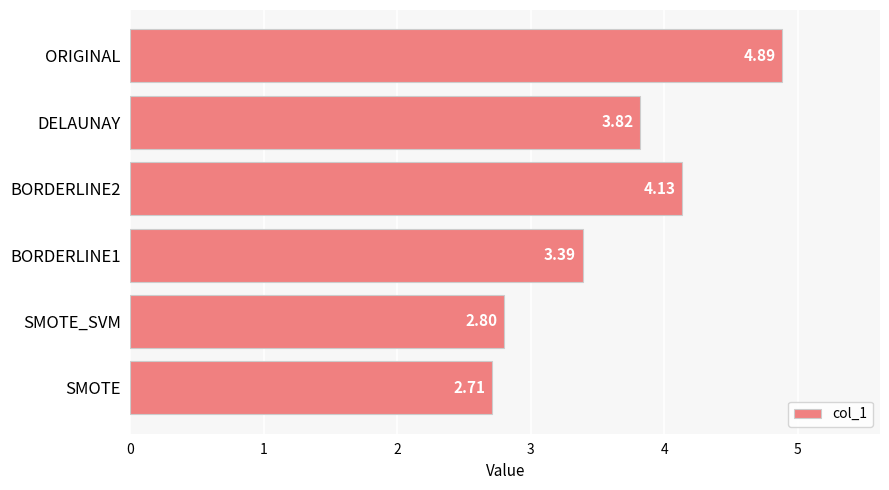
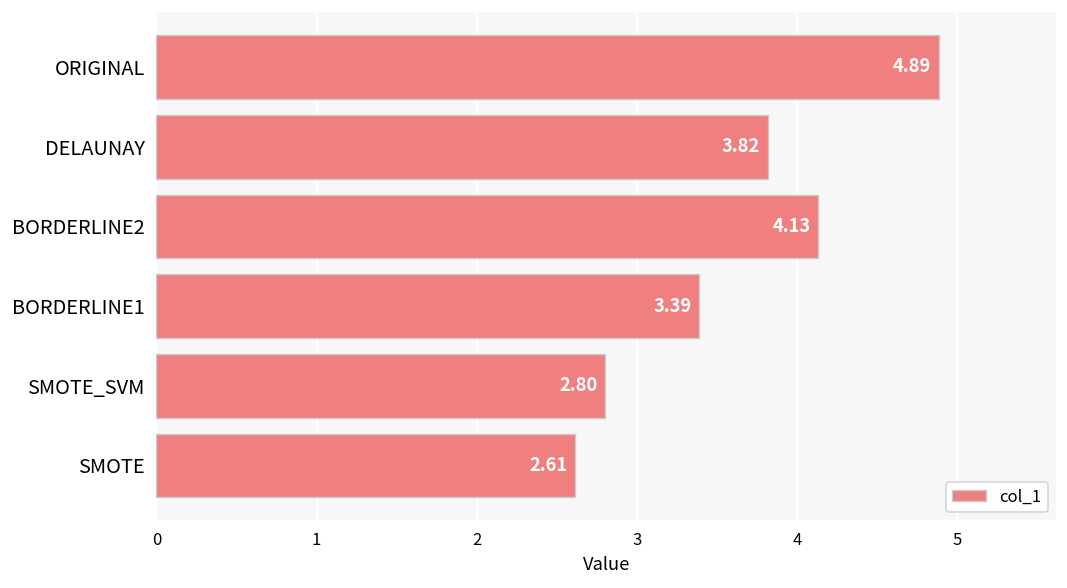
  {
    "ORIGINAL": 4.89,
    "DELAUNAY": 3.82,
    "BORDERLINE2": 4.13,
    "BORDERLINE1": 3.39,
    "SMOTE_SVM": 2.80,
-   "SMOTE": 2.71
+   "SMOTE": 2.61
  }
